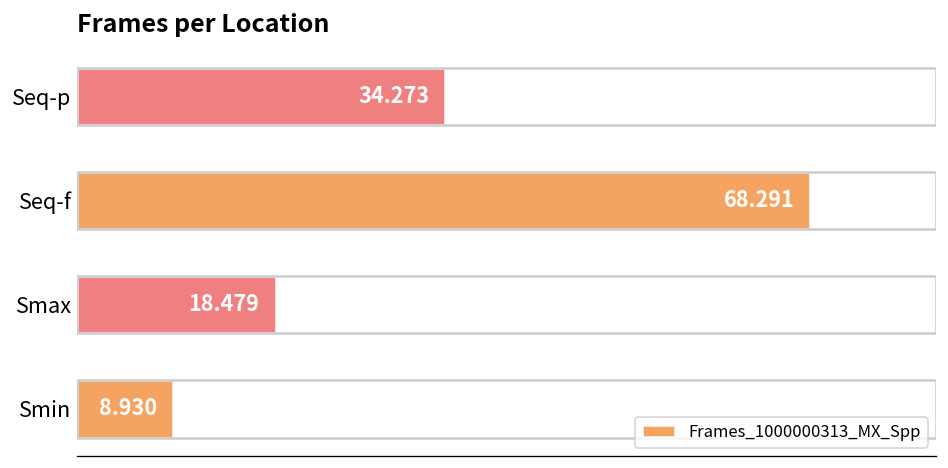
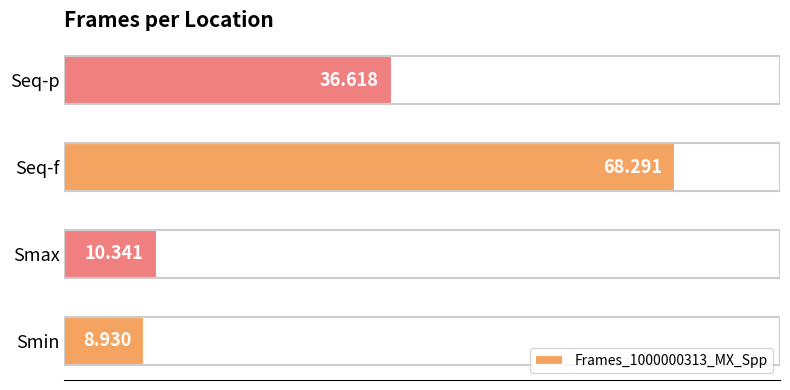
  {
-   "Seq-p": 34.273,
+   "Seq-p": 36.618,
    "Seq-f": 68.291,
-   "Smax": 18.479,
+   "Smax": 10.341,
    "Smin": 8.930
  }
